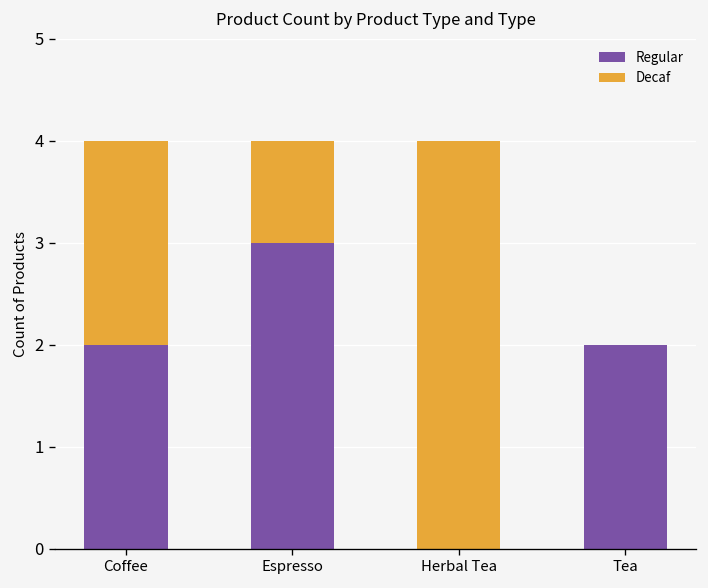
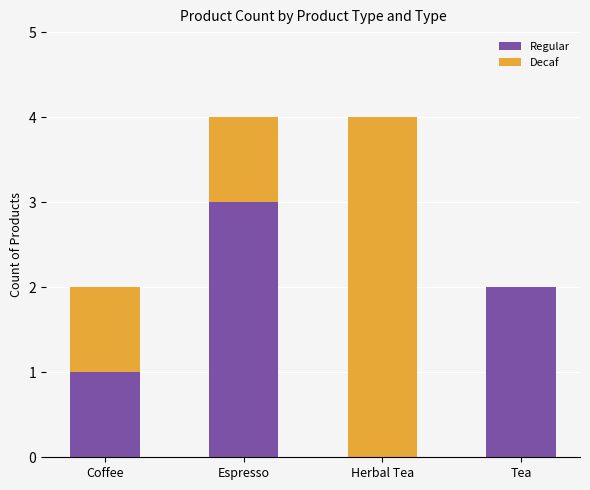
  {
    "Regular": {
-     "Coffee": 2,
+     "Coffee": 1,
      "Espresso": 3,
      "Herbal Tea": 0,
      "Tea": 2
    },
    "Decaf": {
-     "Coffee": 2
+     "Coffee": 1
    }
  }
